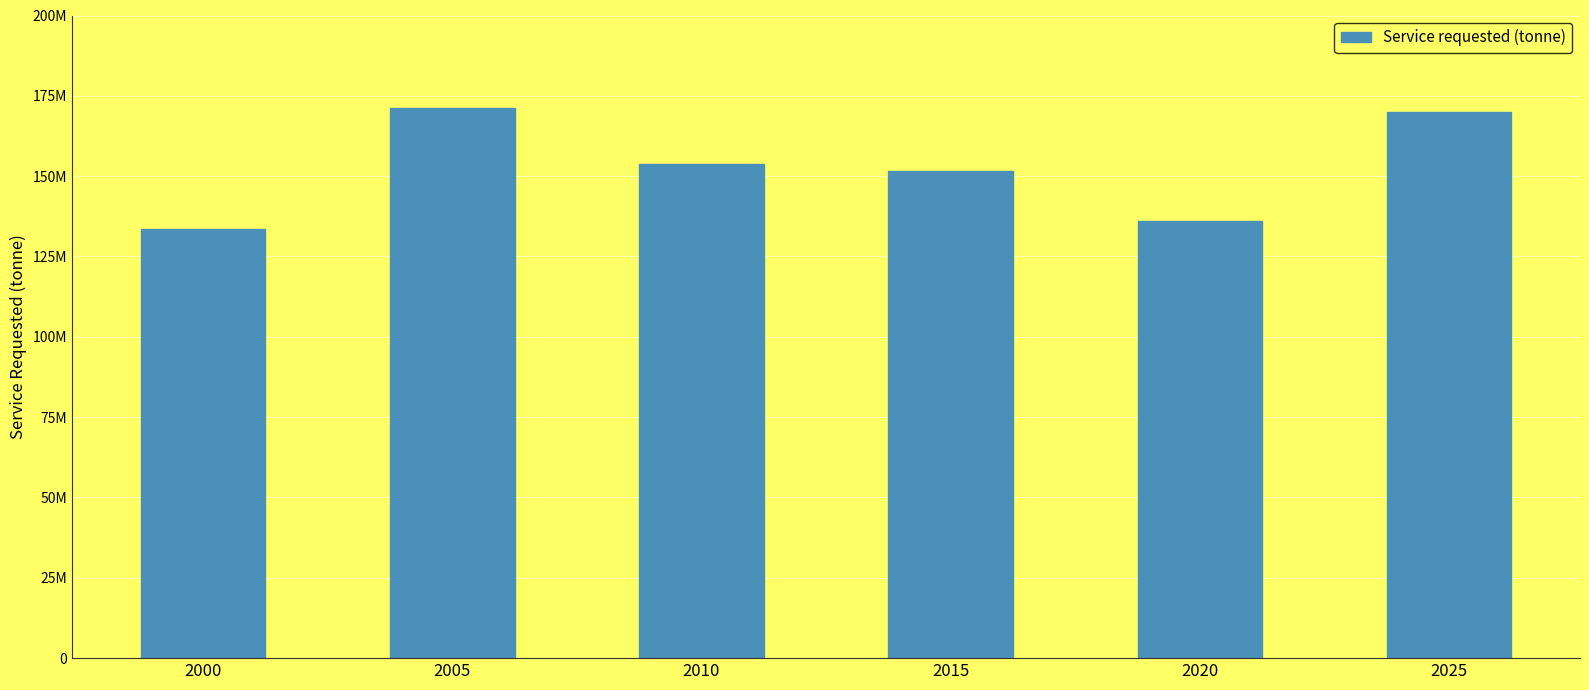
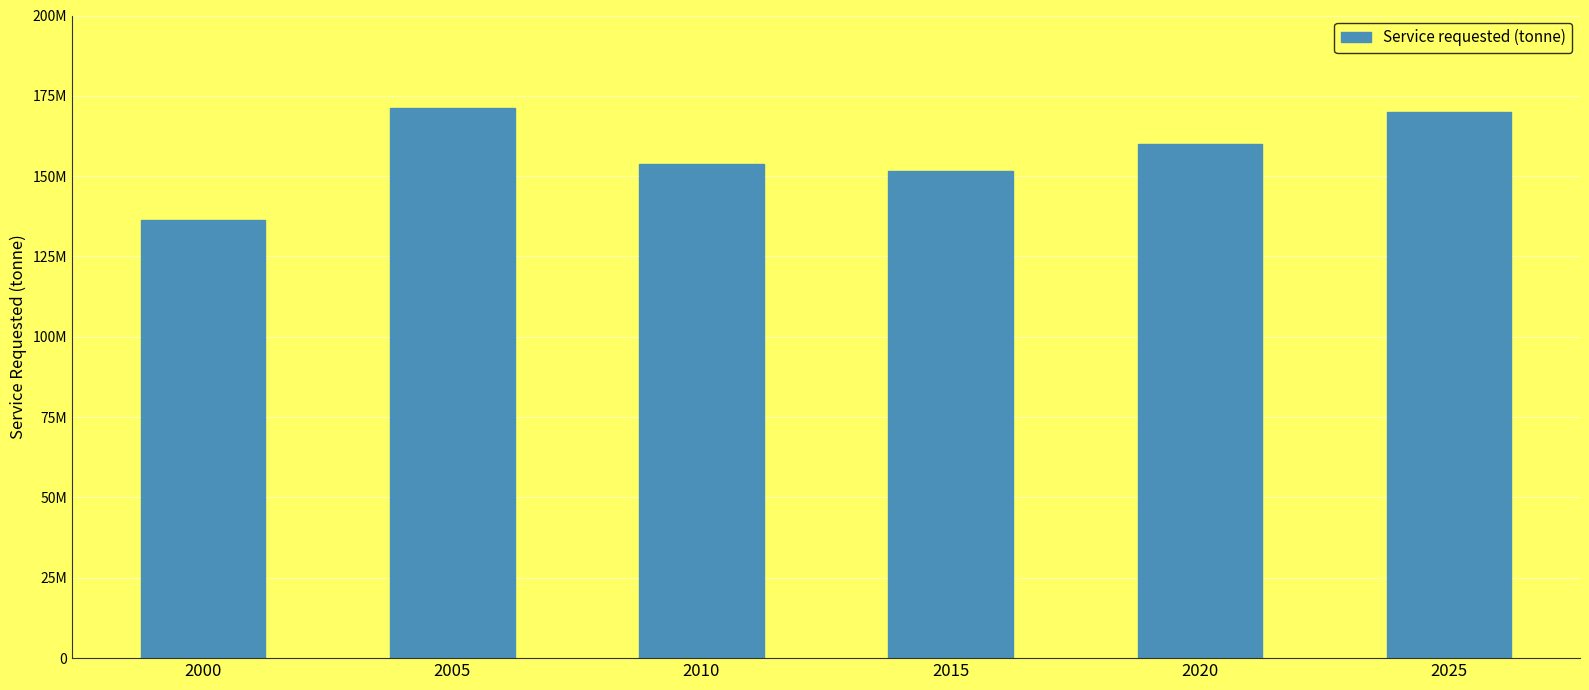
  {
-   "2000": 133000000,
+   "2000": 136000000,
    "2005": 171000000,
    "2010": 154000000,
    "2015": 151000000,
-   "2020": 136000000,
+   "2020": 160000000,
    "2025": 170000000
  }
